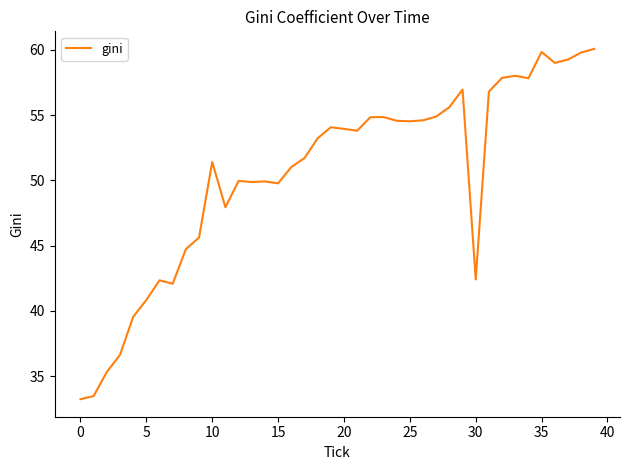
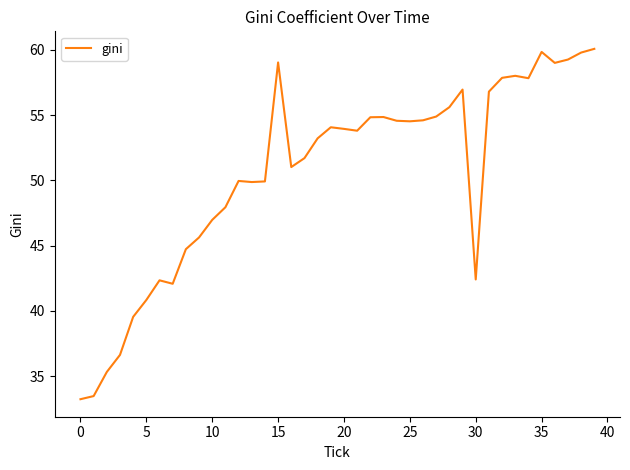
  {
    "0": 33.2,
    "5": 40.8,
-   "10": 51.4,
-   "15": 49.8,
+   "10": 47.0,
+   "15": 59.0,
    "20": 54.0,
    "25": 54.5,
    "30": 42.4,
    "35": 59.8
  }
